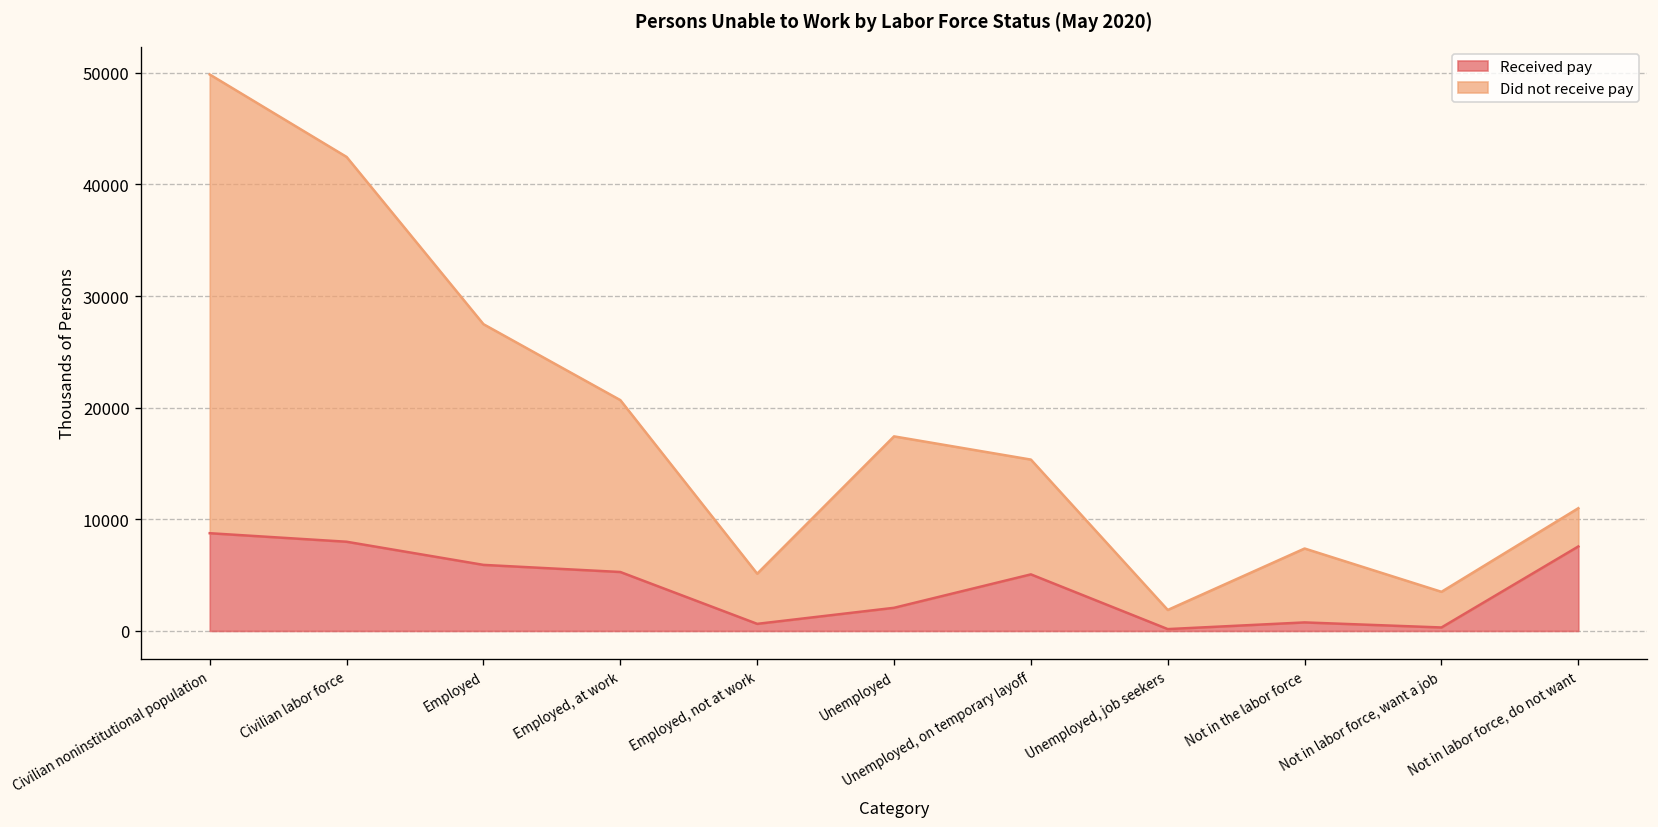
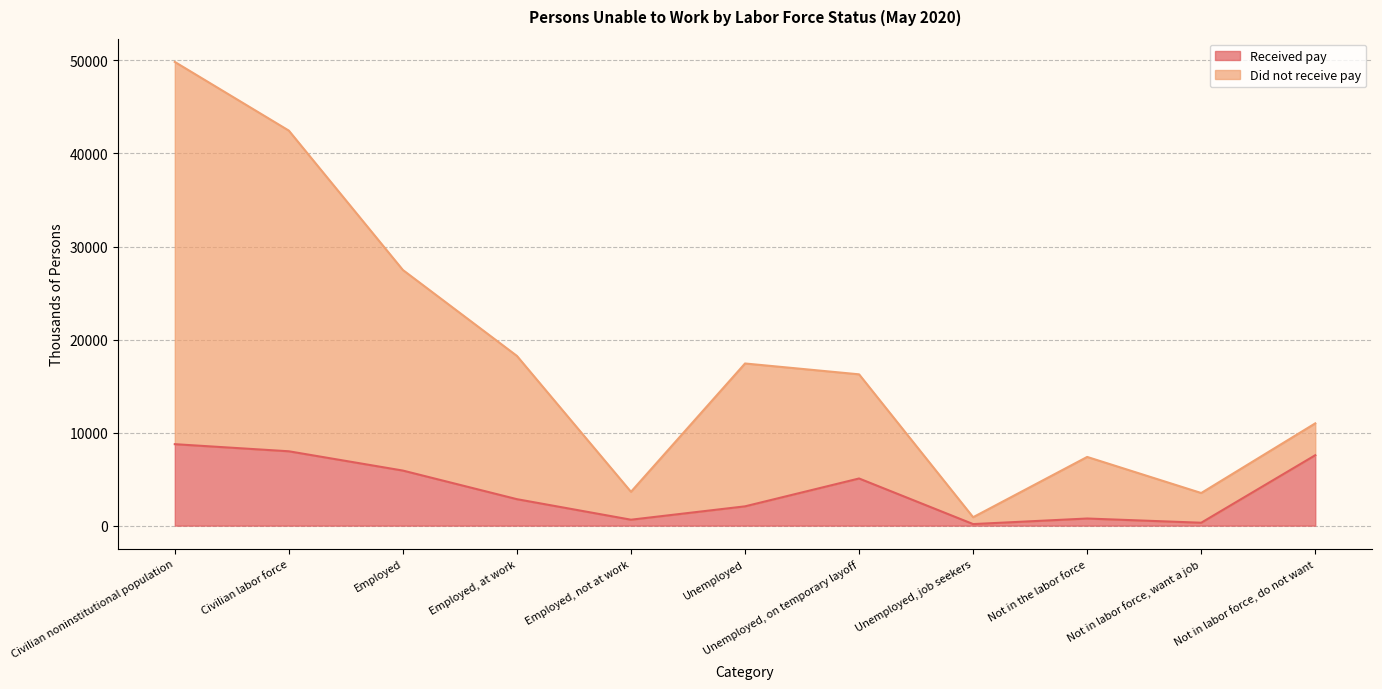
  {
    "Received pay": {
      "Civilian noninstitutional population": 9000,
      "Civilian labor force": 8000,
      "Employed": 6000,
-     "Employed, at work": 5000,
+     "Employed, at work": 3000,
      "Employed, not at work": 1000,
      "Unemployed": 2000,
      "Unemployed, on temporary layoff": 5000,
      "Unemployed, job seekers": 0,
      "Not in the labor force": 1000,
      "Not in labor force, want a job": 0,
      "Not in labor force, do not want": 8000
    },
    "Did not receive pay": {
      "Civilian noninstitutional population": 41000,
      "Civilian labor force": 34000,
      "Employed": 22000,
      "Employed, at work": 15000,
-     "Employed, not at work": 4000,
+     "Employed, not at work": 3000,
      "Unemployed": 15000,
-     "Unemployed, on temporary layoff": 10000,
-     "Unemployed, job seekers": 2000,
+     "Unemployed, on temporary layoff": 11000,
+     "Unemployed, job seekers": 1000,
      "Not in the labor force": 7000,
      "Not in labor force, want a job": 3000,
      "Not in labor force, do not want": 3000
    }
  }
